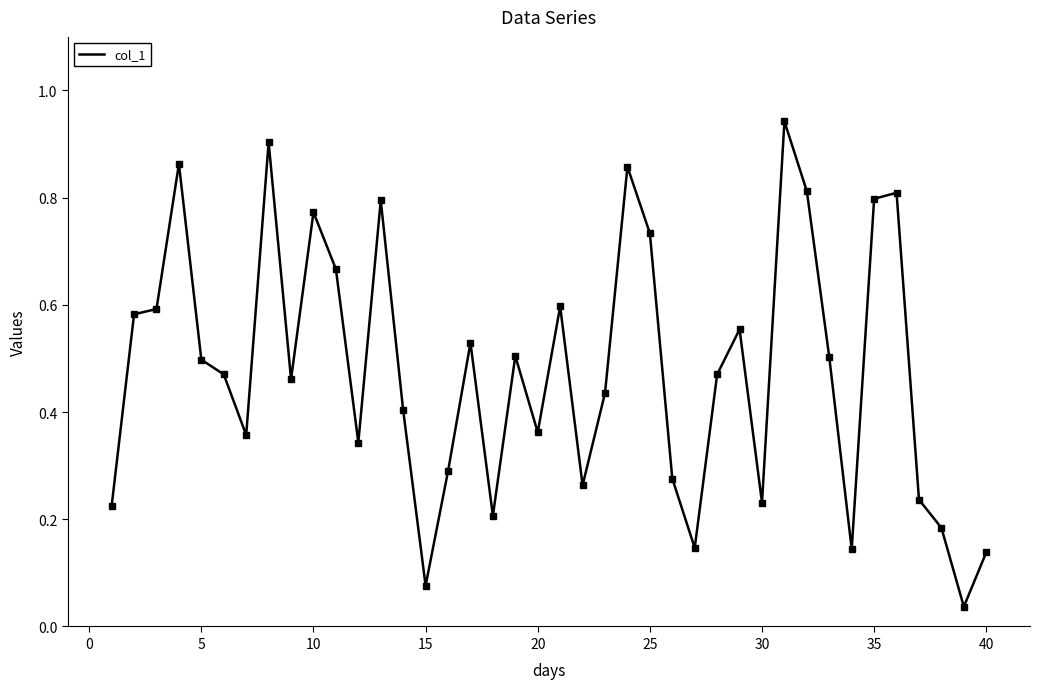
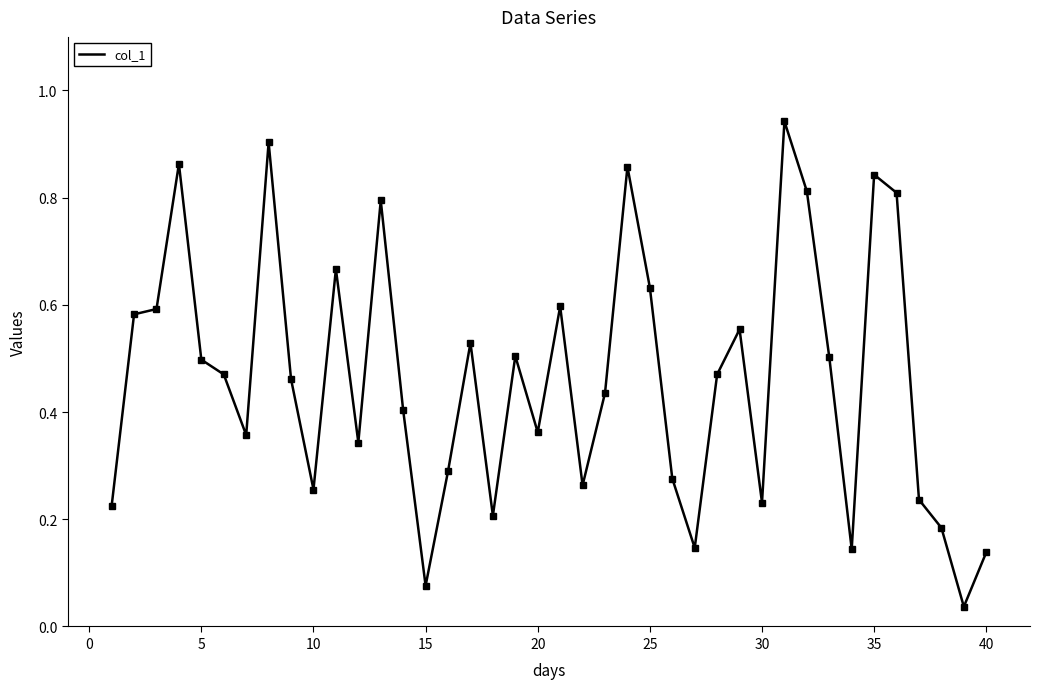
  {
    "5": 0.50,
-   "10": 0.77,
+   "10": 0.26,
    "15": 0.08,
    "20": 0.36,
-   "25": 0.73,
+   "25": 0.63,
    "30": 0.23,
-   "35": 0.80,
+   "35": 0.84,
    "40": 0.14
  }
